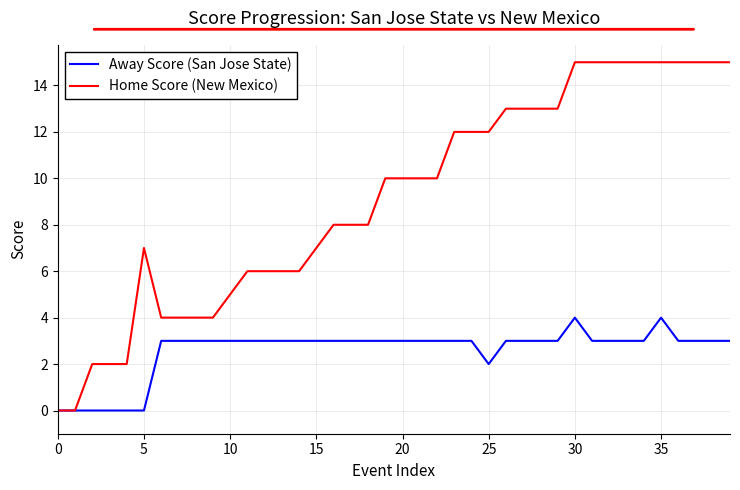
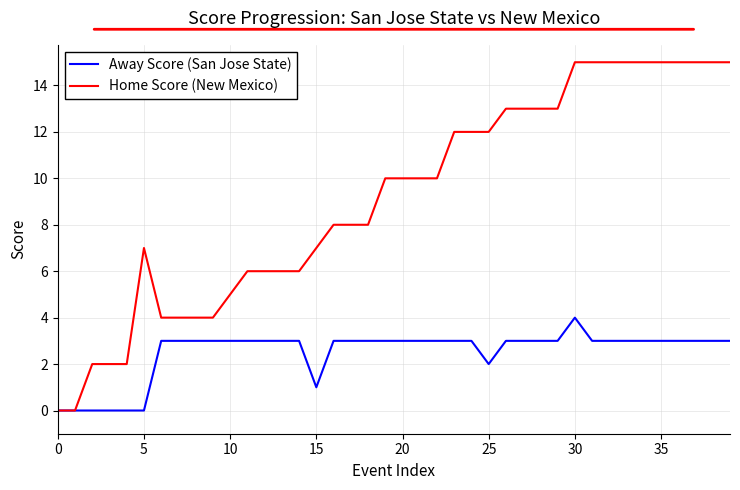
  {
    "Away Score (San Jose State)": {
      "5": 0,
      "10": 3,
-     "15": 3,
+     "15": 1,
      "20": 3,
      "25": 2,
      "30": 4,
-     "35": 4
+     "35": 3
    },
    "Home Score (New Mexico)": {
      "5": 7,
      "10": 5,
      "15": 7,
      "20": 10,
      "25": 12,
      "30": 15,
      "35": 15
    }
  }
